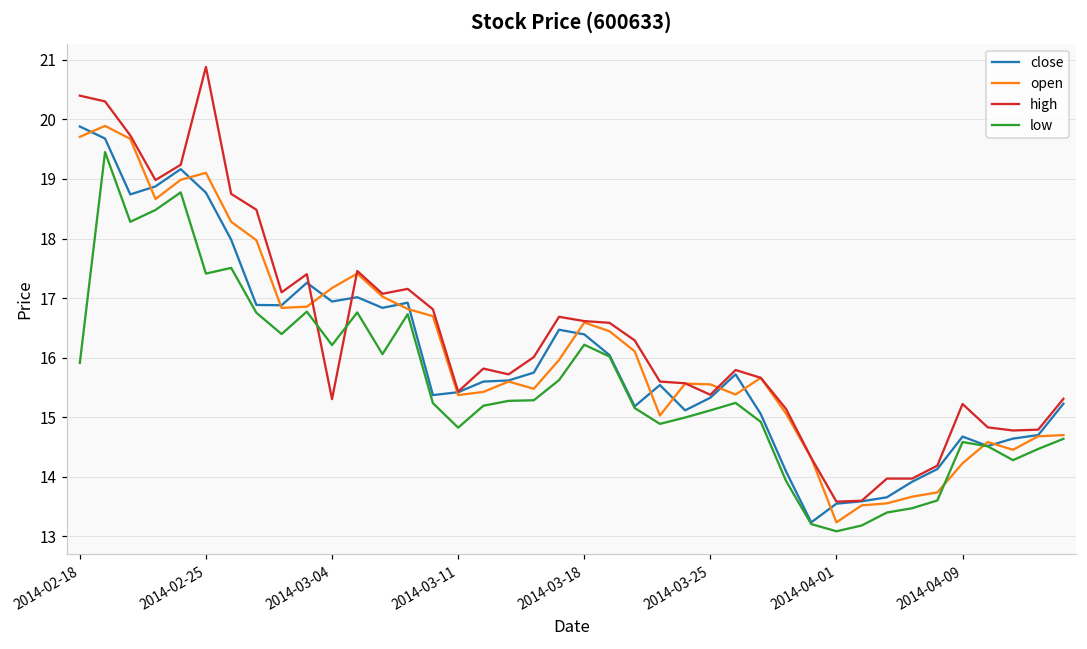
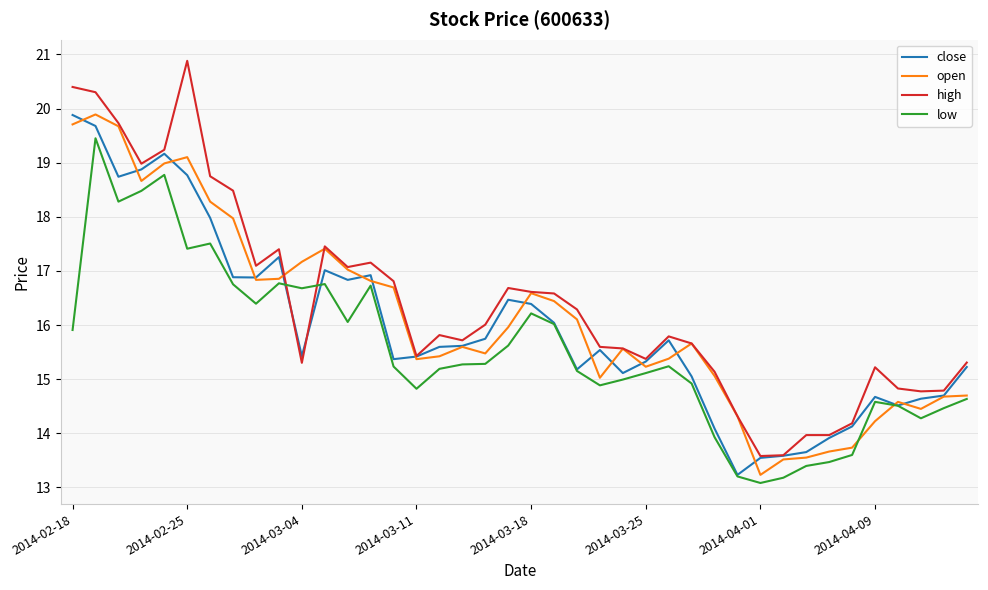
  {
    "close": {
      "2014-02-18": 19.9,
      "2014-02-25": 18.8,
-     "2014-03-04": 16.9,
+     "2014-03-04": 15.4,
      "2014-03-18": 16.4,
      "2014-03-25": 15.3,
      "2014-04-09": 14.7
    },
    "open": {
      "2014-02-18": 19.7,
      "2014-02-25": 19.1,
      "2014-03-04": 17.2,
      "2014-03-11": 15.4,
-     "2014-03-25": 15.6,
+     "2014-03-25": 15.2,
      "2014-04-01": 13.2,
      "2014-04-09": 14.2
    },
    "high": {
      "2014-02-18": 20.4,
      "2014-02-25": 20.9,
      "2014-03-04": 15.3,
      "2014-03-25": 15.4,
      "2014-04-09": 15.2
    },
    "low": {
      "2014-02-18": 15.9,
      "2014-02-25": 17.4,
-     "2014-03-04": 16.2,
+     "2014-03-04": 16.7,
      "2014-03-11": 14.8,
      "2014-03-18": 16.2,
      "2014-03-25": 15.1,
      "2014-04-01": 13.1,
      "2014-04-09": 14.6
    }
  }
